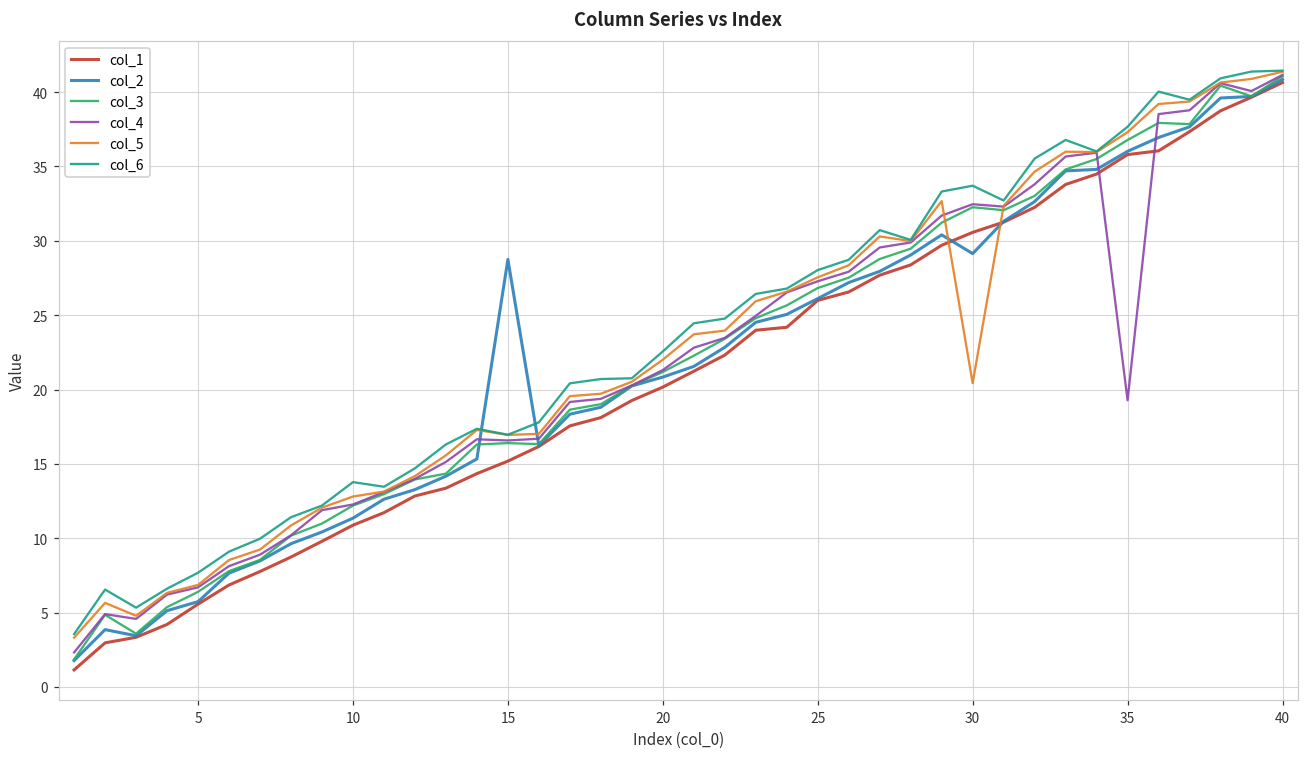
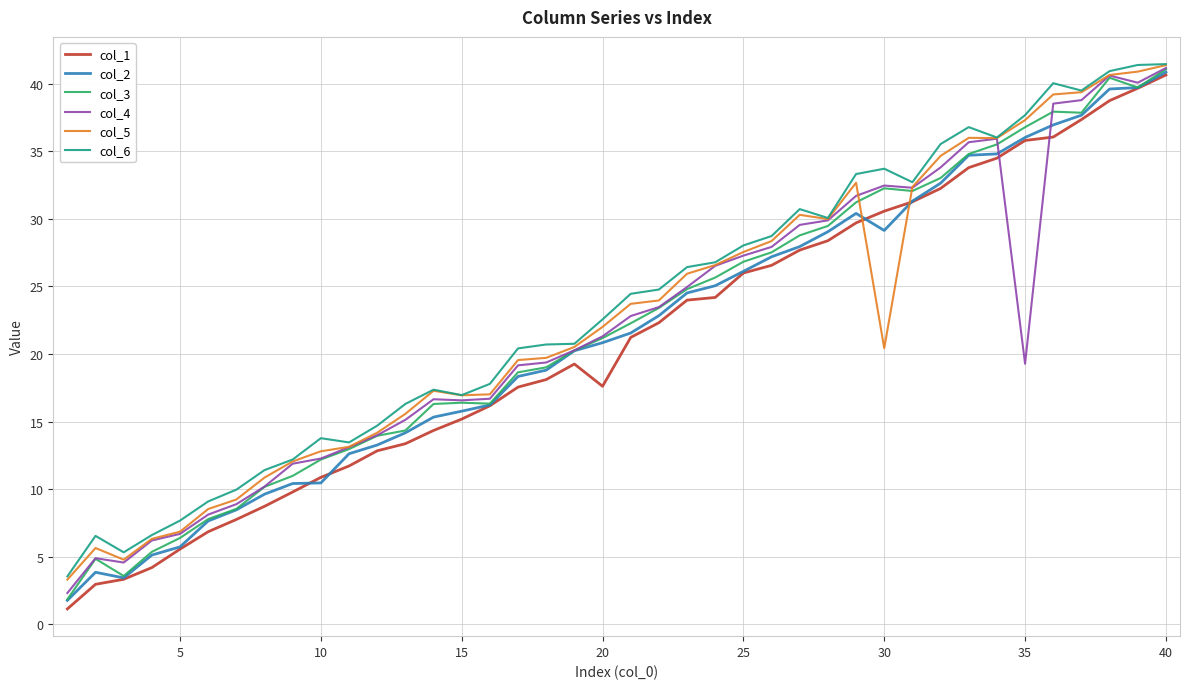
  {
    "col_1": {
      "10": 10.9,
      "15": 15.2,
-     "20": 20.2,
+     "20": 17.6,
      "30": 30.6,
      "35": 35.8,
      "40": 40.6
    },
    "col_2": {
-     "10": 11.4,
-     "15": 28.7,
+     "10": 10.5,
+     "15": 15.8,
      "20": 20.8,
      "30": 29.1,
      "35": 36.0,
      "40": 40.9
    },
    "col_4": {
      "25": 27.3,
      "30": 32.5,
      "35": 19.3
    },
    "col_5": {
      "10": 12.8,
      "20": 22.0,
      "25": 27.5,
      "30": 20.4,
      "35": 37.3
    }
  }
